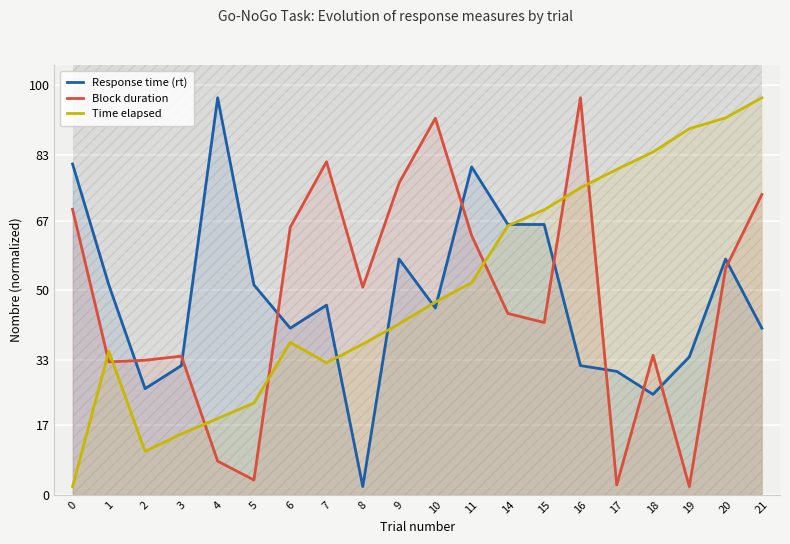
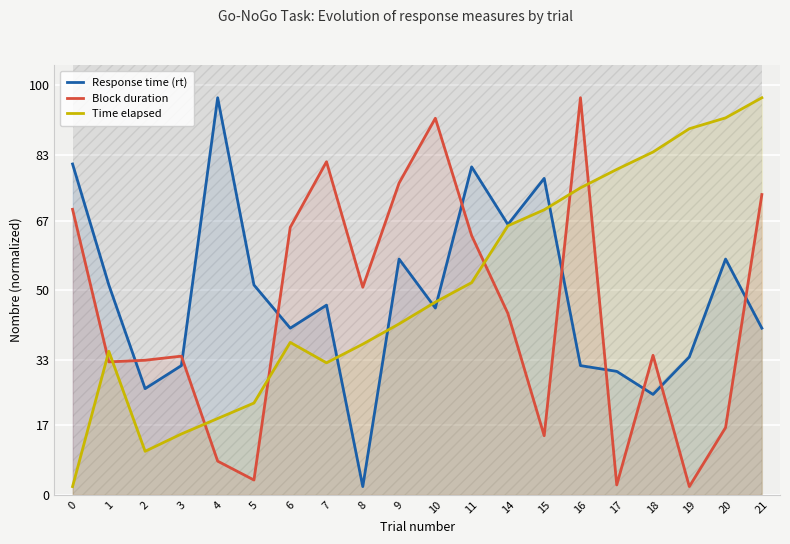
  {
    "Response time (rt)": {
      "0": 81,
      "1": 51,
      "2": 26,
      "3": 32,
      "4": 97,
      "5": 51,
      "6": 41,
      "7": 46,
      "8": 2,
      "9": 58,
      "10": 46,
      "11": 80,
-     "15": 66,
+     "15": 77,
      "16": 32,
      "17": 30,
      "18": 25,
      "19": 34,
      "20": 58,
      "21": 41
    },
    "Block duration": {
      "0": 70,
      "1": 32,
      "2": 33,
      "3": 34,
      "4": 8,
      "5": 4,
      "6": 65,
      "7": 81,
      "8": 51,
      "9": 76,
      "10": 92,
      "11": 63,
      "14": 44,
-     "15": 42,
+     "15": 14,
      "16": 97,
      "17": 2,
      "18": 34,
      "19": 2,
-     "20": 55,
+     "20": 16,
      "21": 73
    },
    "Time elapsed": {
      "0": 2,
      "1": 35,
      "2": 11,
      "3": 15,
      "4": 19,
      "5": 22,
      "6": 37,
      "7": 32,
      "8": 37,
      "9": 42,
      "10": 47,
      "11": 52,
      "15": 70,
      "16": 75,
      "17": 79,
      "18": 84,
      "19": 89,
      "20": 92,
      "21": 97
    }
  }
